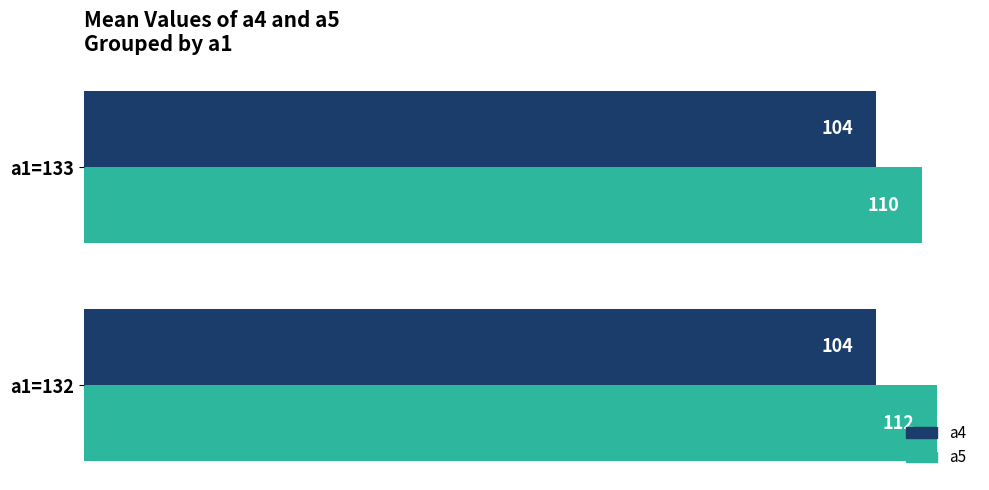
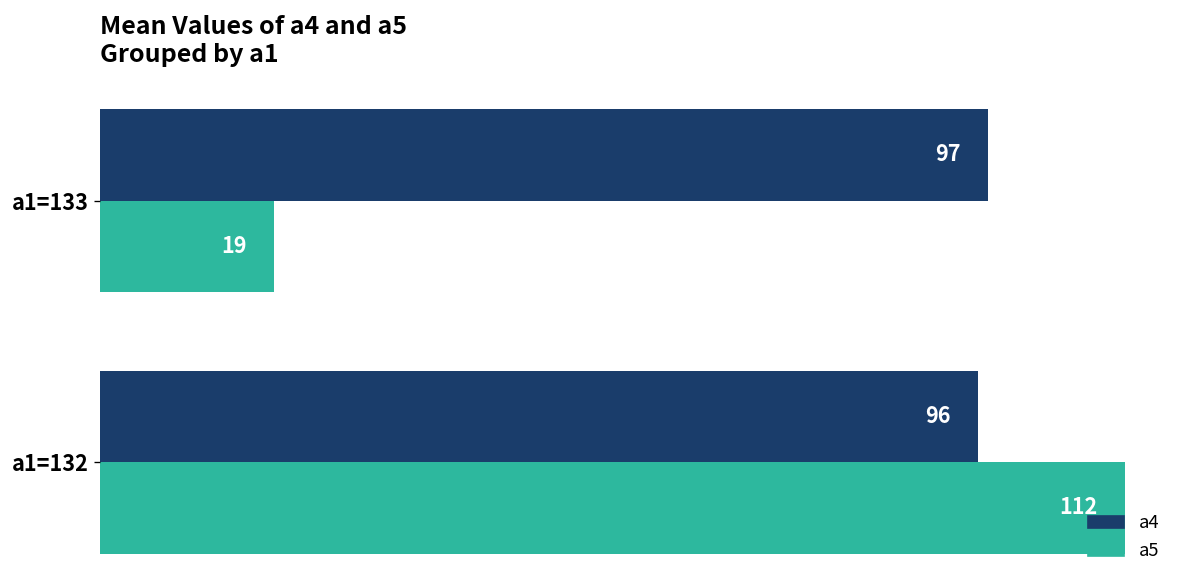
  {
    "a4": {
-     "a1=133": 104,
-     "a1=132": 104
+     "a1=133": 97,
+     "a1=132": 96
    },
    "a5": {
-     "a1=133": 110,
+     "a1=133": 19,
      "a1=132": 112
    }
  }
